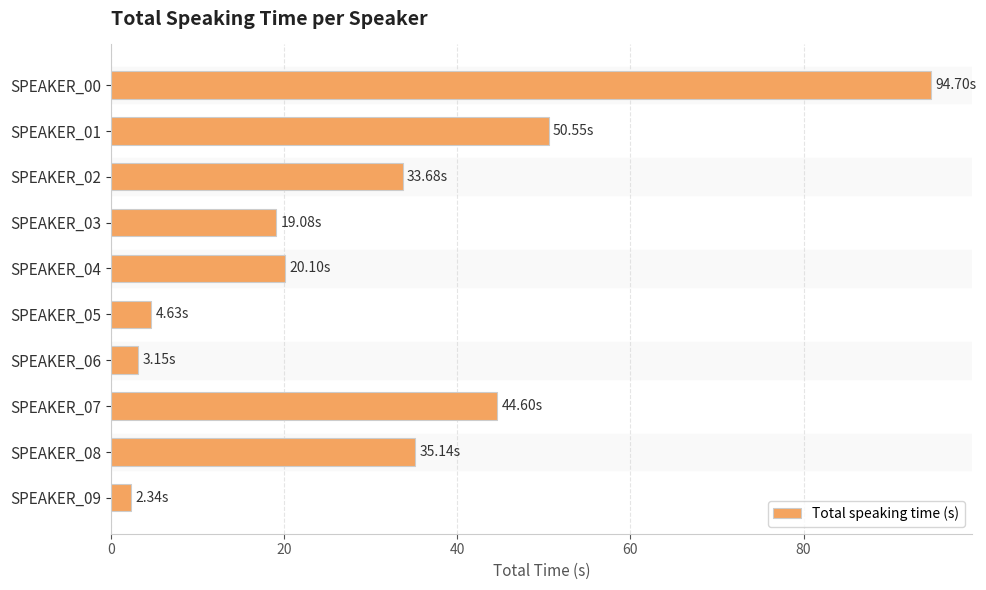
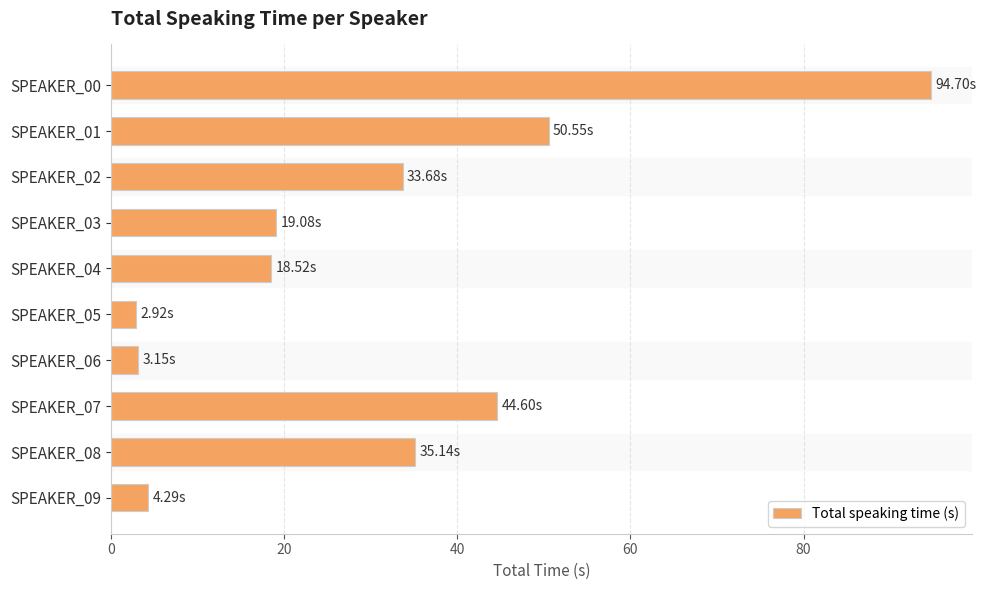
  {
    "SPEAKER_00": "94.70s",
    "SPEAKER_01": "50.55s",
    "SPEAKER_02": "33.68s",
    "SPEAKER_03": "19.08s",
-   "SPEAKER_04": "20.10s",
-   "SPEAKER_05": "4.63s",
+   "SPEAKER_04": "18.52s",
+   "SPEAKER_05": "2.92s",
    "SPEAKER_06": "3.15s",
    "SPEAKER_07": "44.60s",
    "SPEAKER_08": "35.14s",
-   "SPEAKER_09": "2.34s"
+   "SPEAKER_09": "4.29s"
  }
